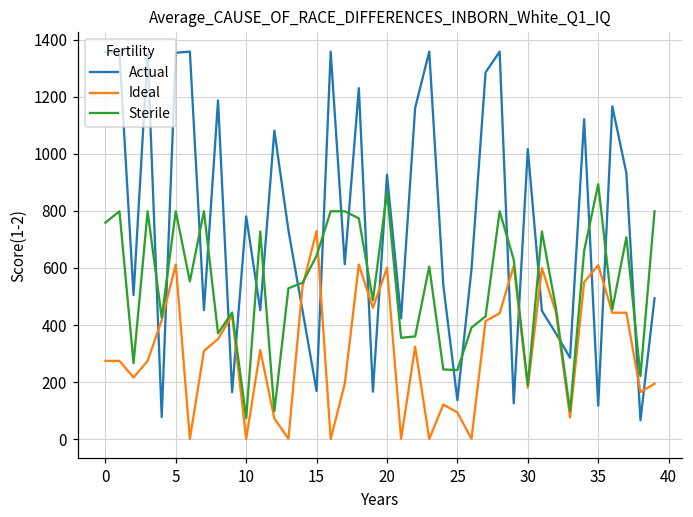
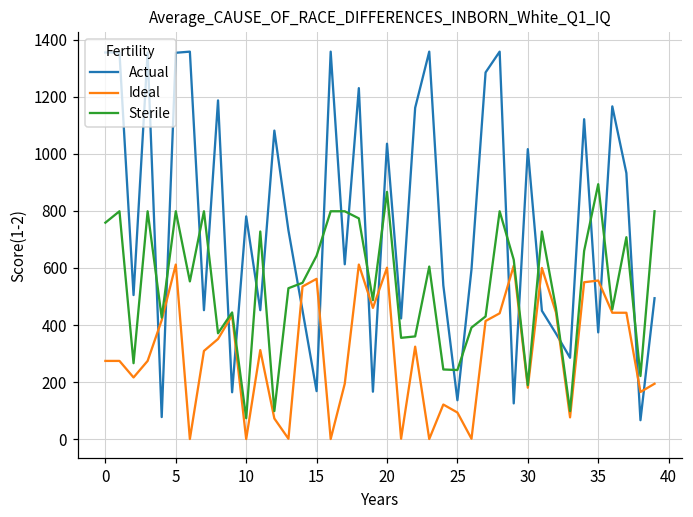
  {
    "Actual": {
      "10": 780,
      "15": 170,
-     "20": 930,
+     "20": 1040,
      "25": 140,
      "30": 1020,
-     "35": 120
+     "35": 370
    },
    "Ideal": {
      "0": 270,
      "5": 610,
      "10": 0,
-     "15": 730,
+     "15": 560,
      "20": 600,
      "25": 90,
-     "35": 610
+     "35": 560
    },
    "Sterile": {
      "0": 760,
      "5": 800,
      "10": 70,
      "15": 640,
      "20": 870,
      "25": 240,
      "35": 890
    }
  }
